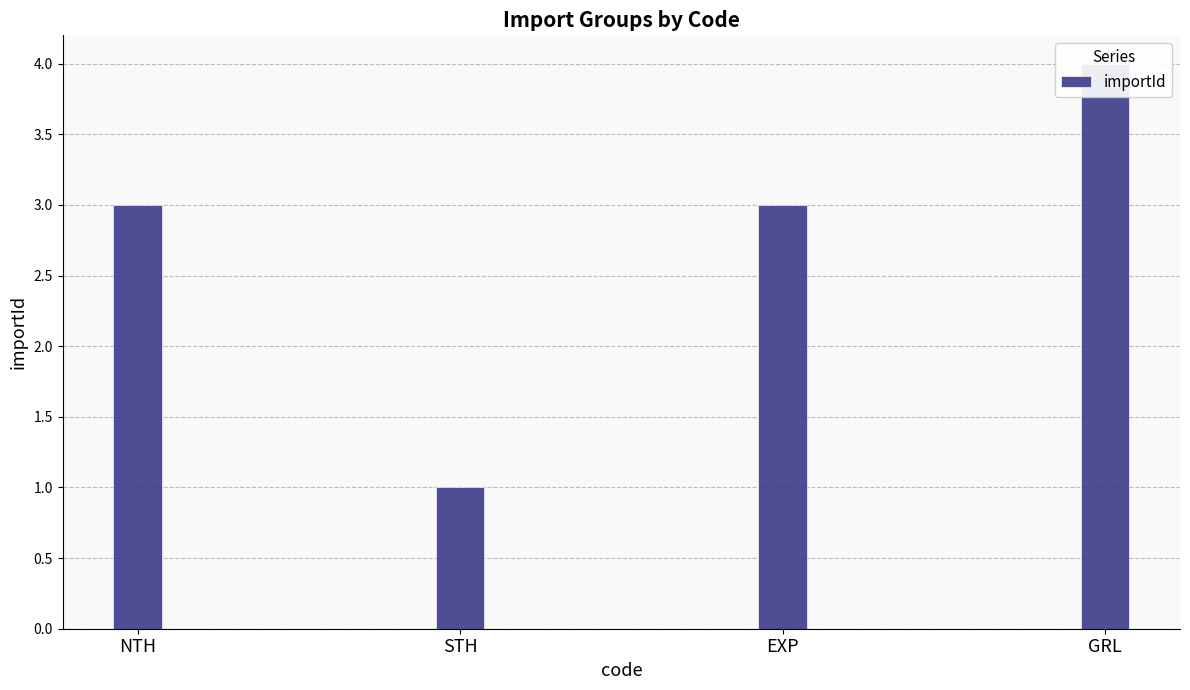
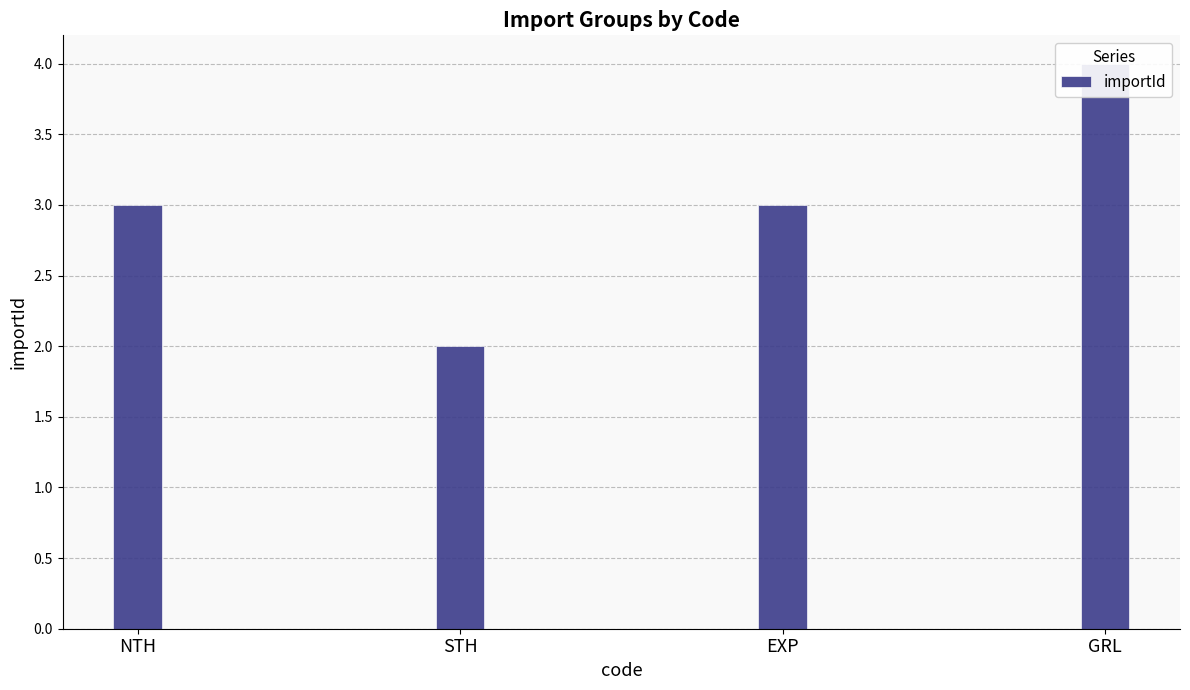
  {
    "NTH": 3,
-   "STH": 1,
+   "STH": 2,
    "EXP": 3
  }
